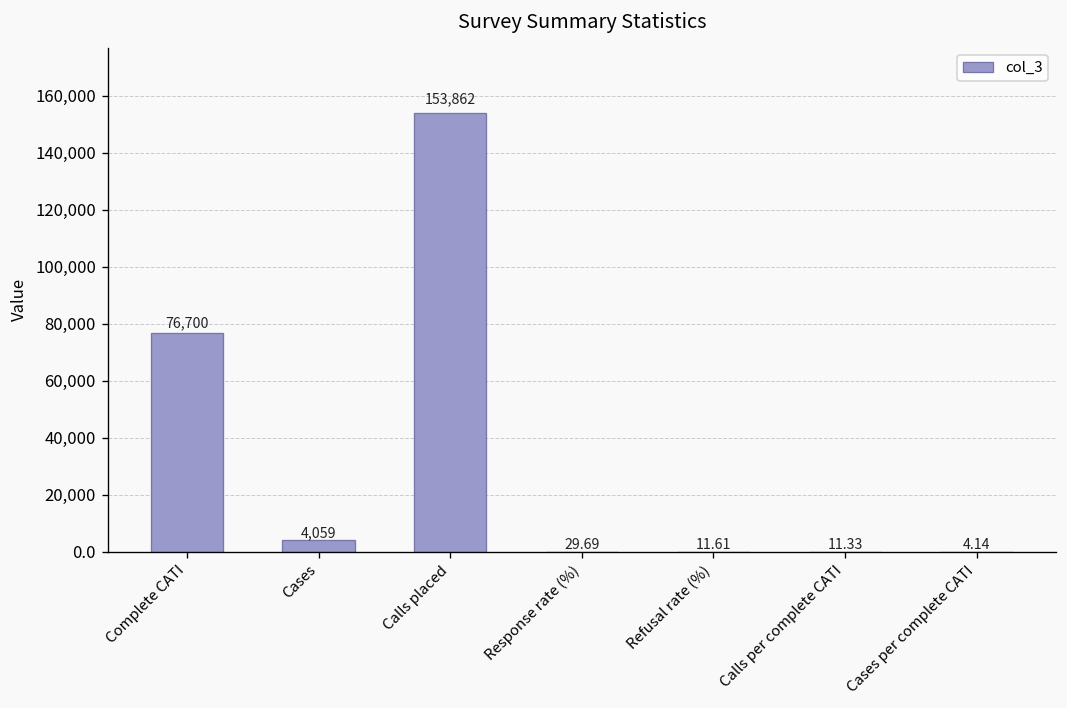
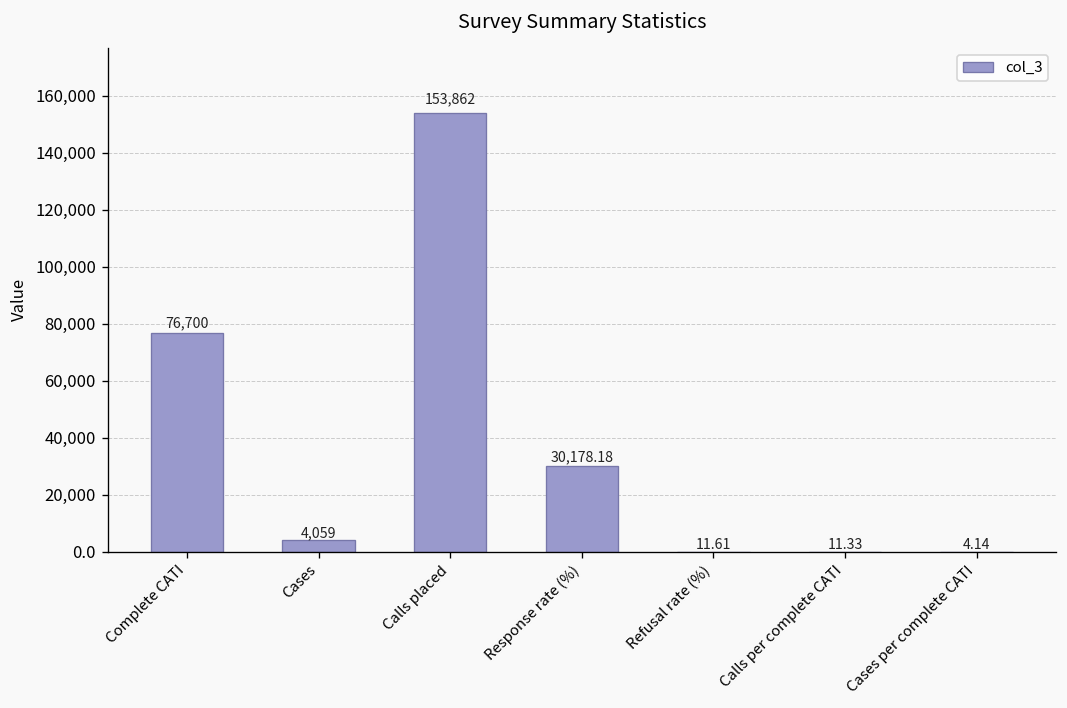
  {
    "Complete CATI": "76,700",
    "Cases": "4,059",
    "Calls placed": "153,862",
-   "Response rate (%)": "29.69",
+   "Response rate (%)": "30,178.18",
    "Refusal rate (%)": "11.61",
    "Calls per complete CATI": "11.33",
    "Cases per complete CATI": "4.14"
  }
